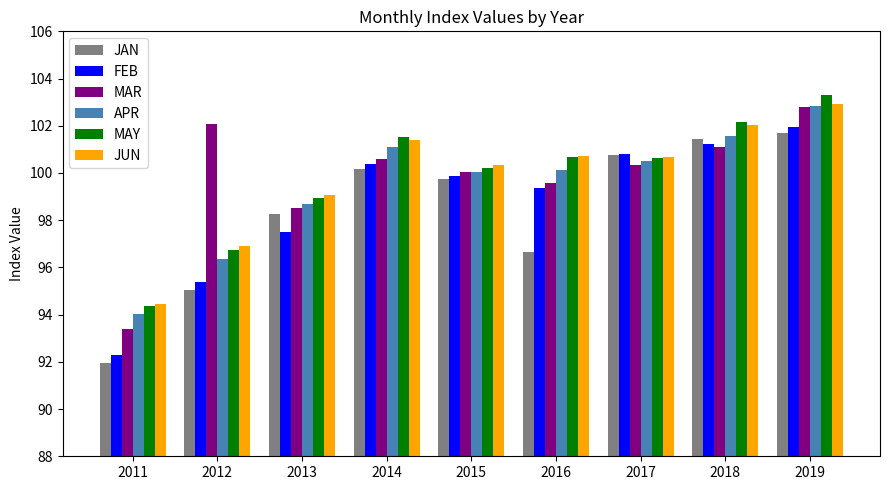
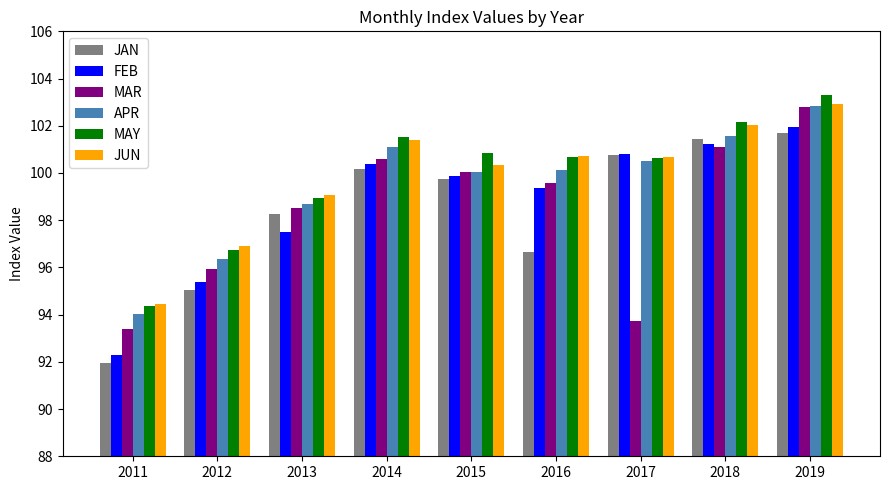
  {
    "JAN": {
      "2011": 91.9,
      "2012": 95.0,
      "2013": 98.3,
      "2014": 100.2,
      "2015": 99.7,
      "2016": 96.7,
      "2017": 100.8,
      "2018": 101.4,
      "2019": 101.7
    },
    "FEB": {
      "2011": 92.3,
      "2012": 95.4,
      "2013": 97.5,
      "2014": 100.4,
      "2015": 99.9,
      "2016": 99.4,
      "2017": 100.8,
      "2018": 101.2,
      "2019": 102.0
    },
    "MAR": {
      "2011": 93.4,
-     "2012": 102.1,
+     "2012": 96.0,
      "2013": 98.5,
      "2014": 100.6,
      "2015": 100.0,
      "2016": 99.6,
-     "2017": 100.3,
+     "2017": 93.7,
      "2018": 101.1,
      "2019": 102.8
    },
    "APR": {
      "2011": 94.0,
      "2012": 96.4,
      "2013": 98.7,
      "2014": 101.1,
      "2015": 100.1,
      "2016": 100.1,
      "2017": 100.5,
      "2018": 101.6,
      "2019": 102.8
    },
    "MAY": {
      "2011": 94.4,
      "2012": 96.7,
      "2013": 98.9,
      "2014": 101.5,
-     "2015": 100.2,
+     "2015": 100.9,
      "2016": 100.7,
      "2017": 100.6,
      "2018": 102.1,
      "2019": 103.3
    },
    "JUN": {
      "2011": 94.5,
      "2012": 96.9,
      "2013": 99.1,
      "2014": 101.4,
      "2015": 100.3,
      "2016": 100.7,
      "2017": 100.7,
      "2018": 102.1,
      "2019": 102.9
    }
  }
